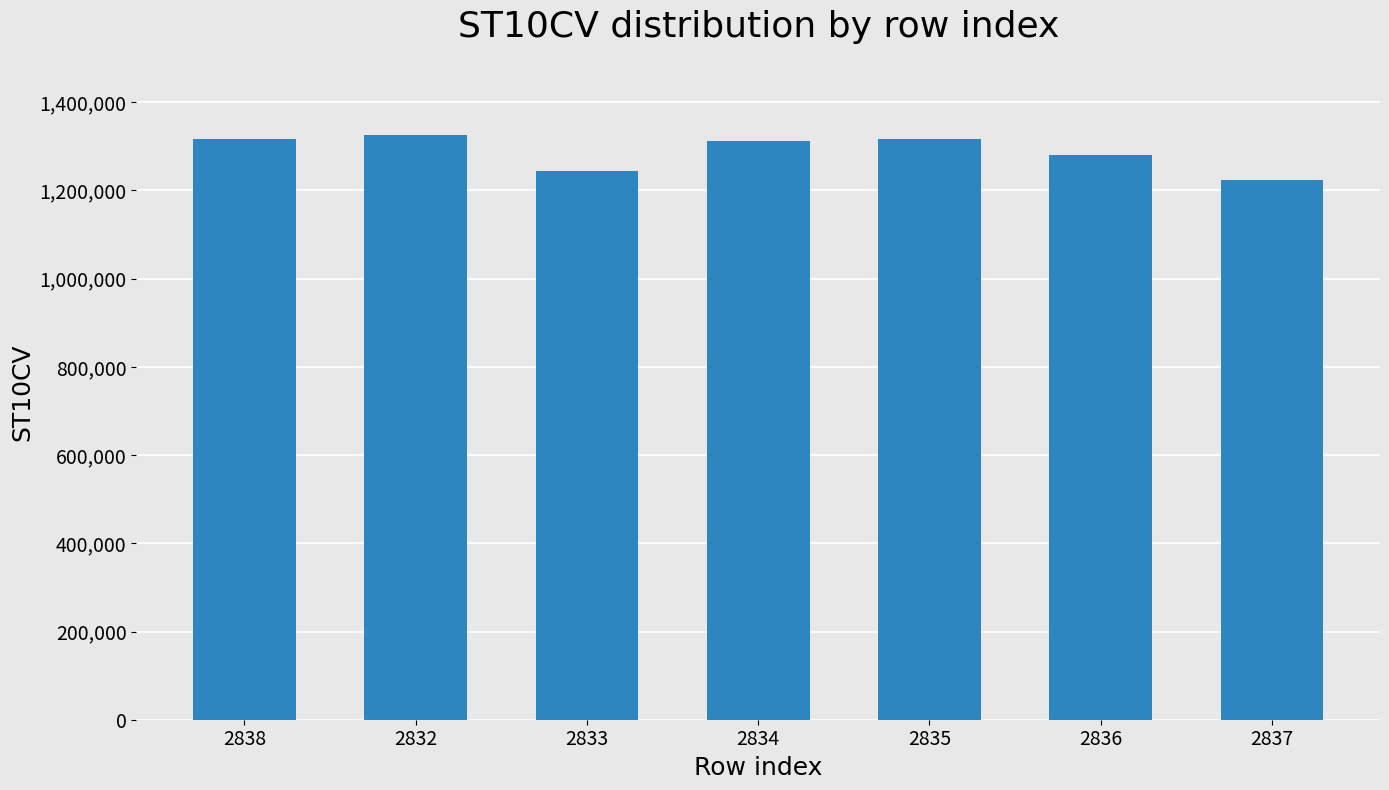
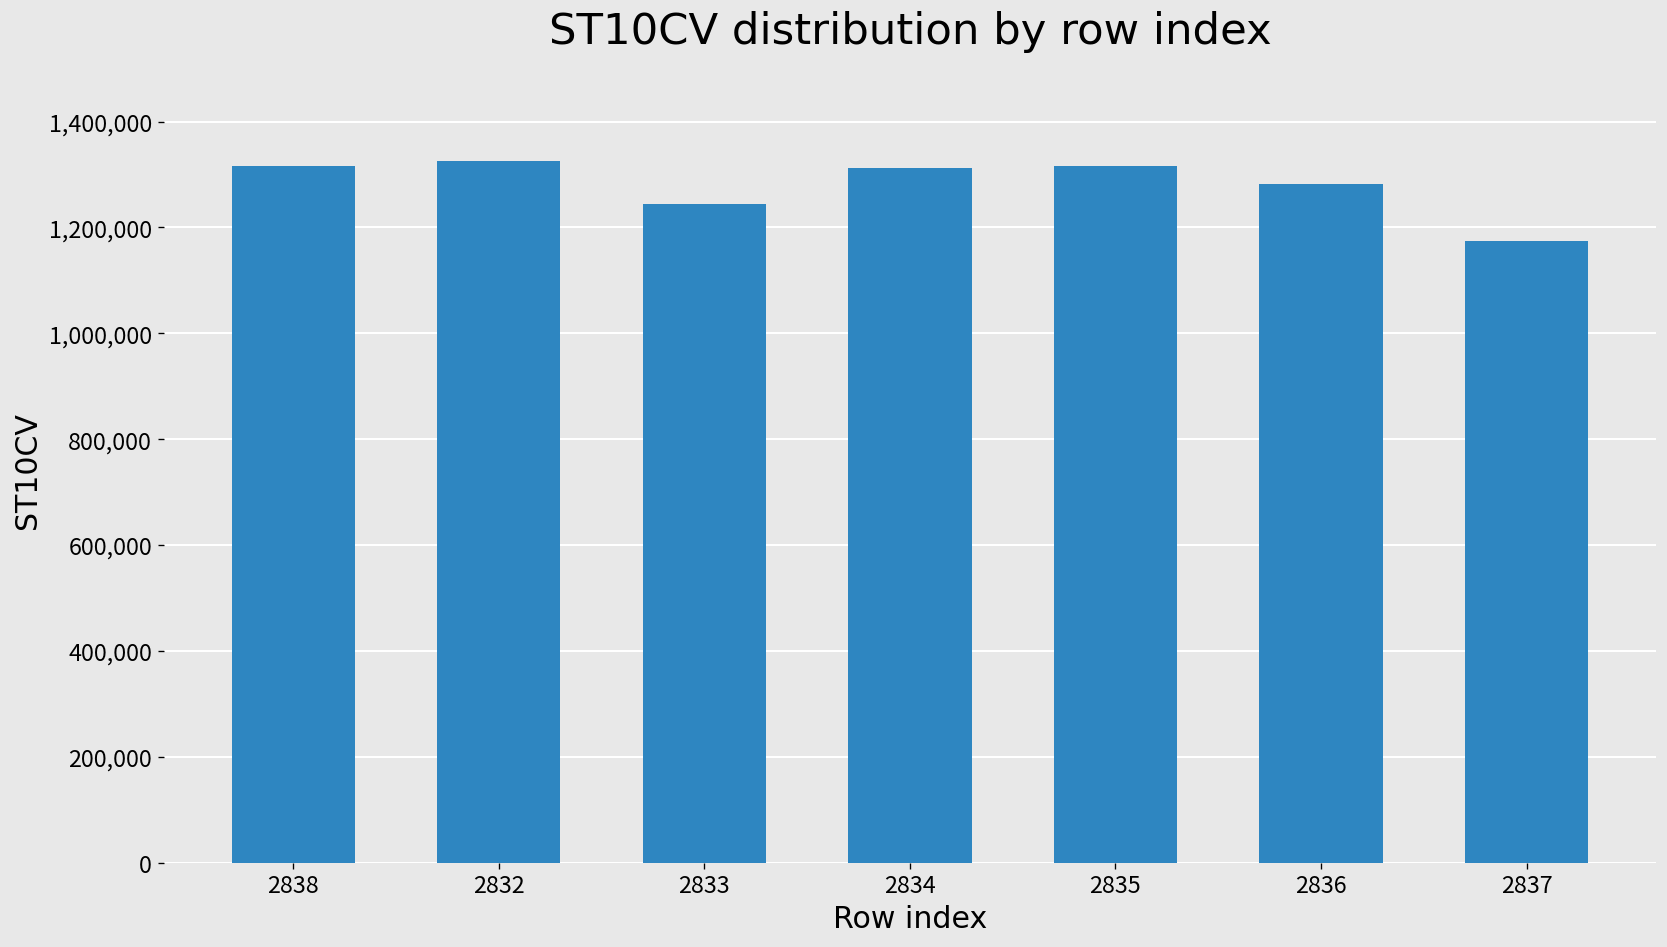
  {
    "2838": "1,320,000",
    "2832": "1,330,000",
    "2833": "1,240,000",
    "2834": "1,310,000",
    "2835": "1,320,000",
    "2836": "1,280,000",
-   "2837": "1,220,000"
+   "2837": "1,180,000"
  }
